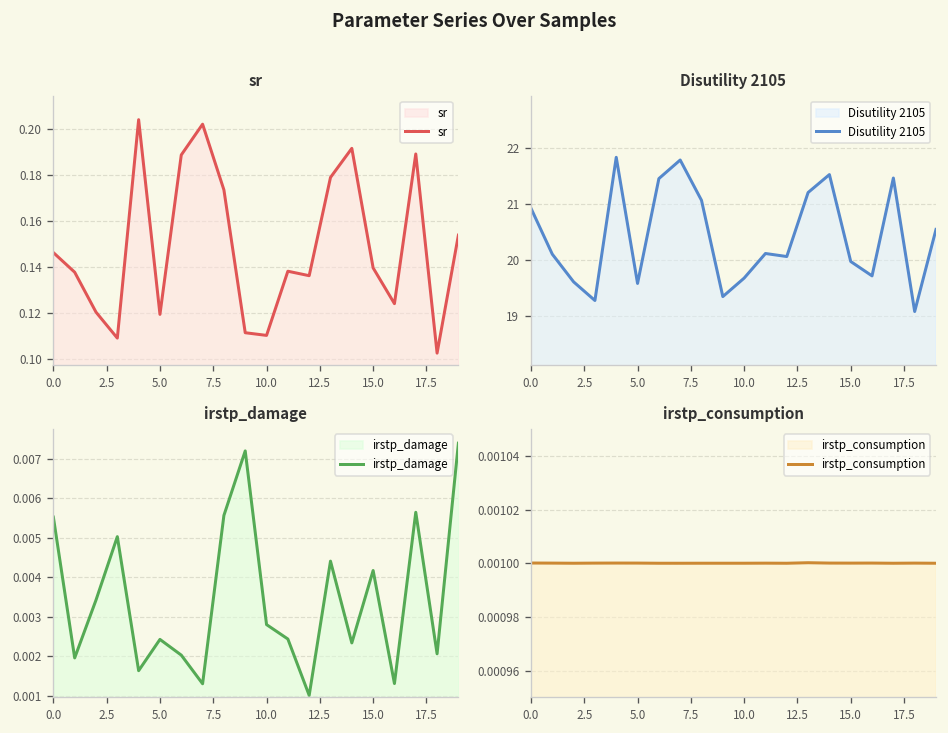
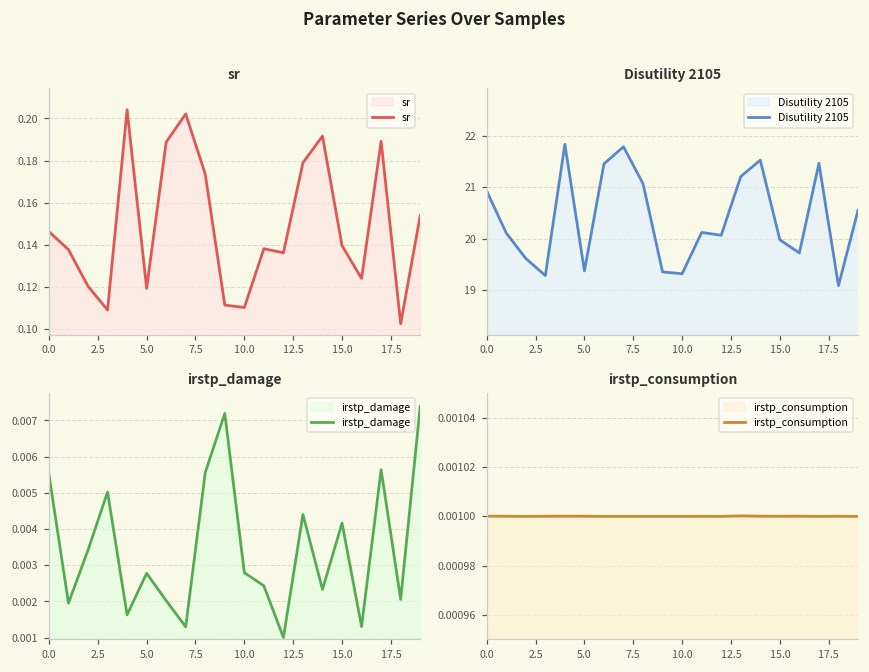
  {
    "sr": {
      "0.0": 0.146,
      "5.0": 0.119,
      "10.0": 0.110,
      "15.0": 0.140
    },
    "Disutility 2105": {
      "0.0": 20.9,
-     "5.0": 19.6,
-     "10.0": 19.7,
+     "5.0": 19.4,
+     "10.0": 19.3,
      "15.0": 20.0
    },
    "irstp_damage": {
      "0.0": 0.0055,
-     "5.0": 0.0024,
+     "5.0": 0.0028,
      "10.0": 0.0028,
      "15.0": 0.0042
    },
    "irstp_consumption": {
      "0.0": 0.001000,
      "5.0": 0.001000,
      "10.0": 0.001000,
      "15.0": 0.001000
    }
  }
